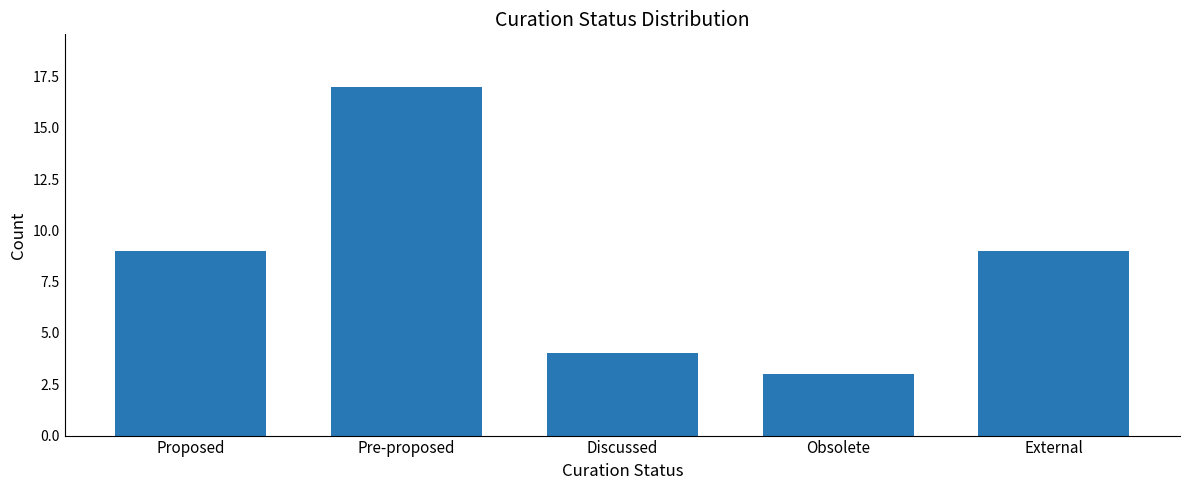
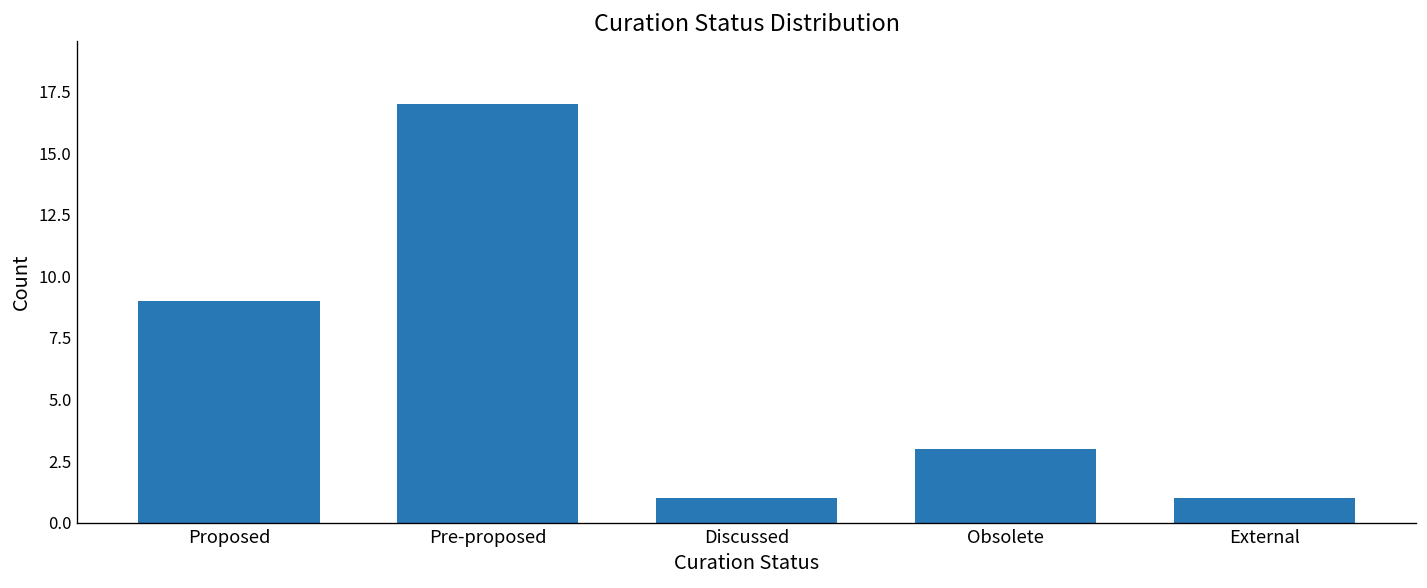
  {
    "Proposed": 9,
    "Pre-proposed": 17,
-   "Discussed": 4,
+   "Discussed": 1,
    "Obsolete": 3,
-   "External": 9
+   "External": 1
  }
